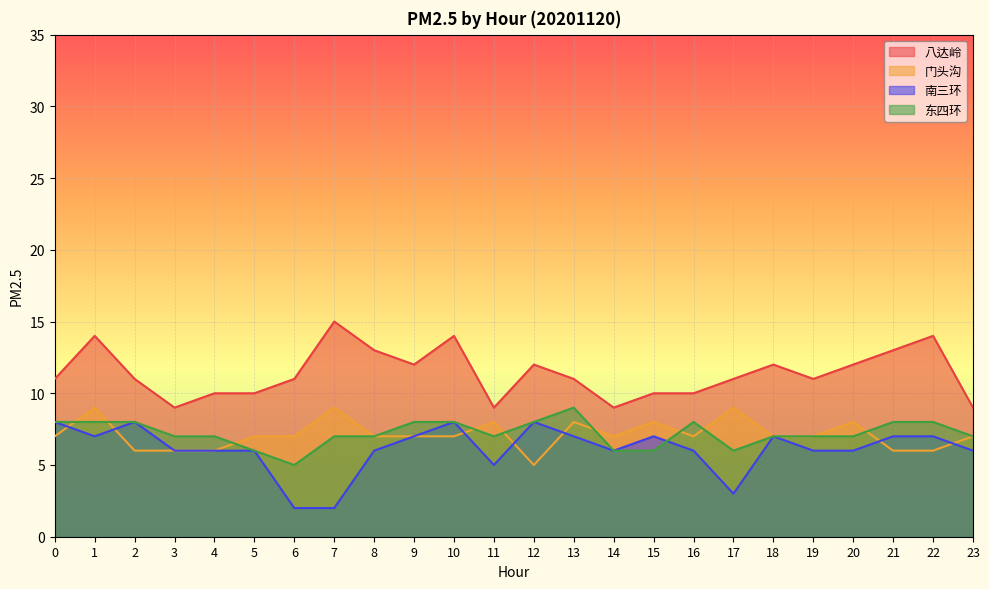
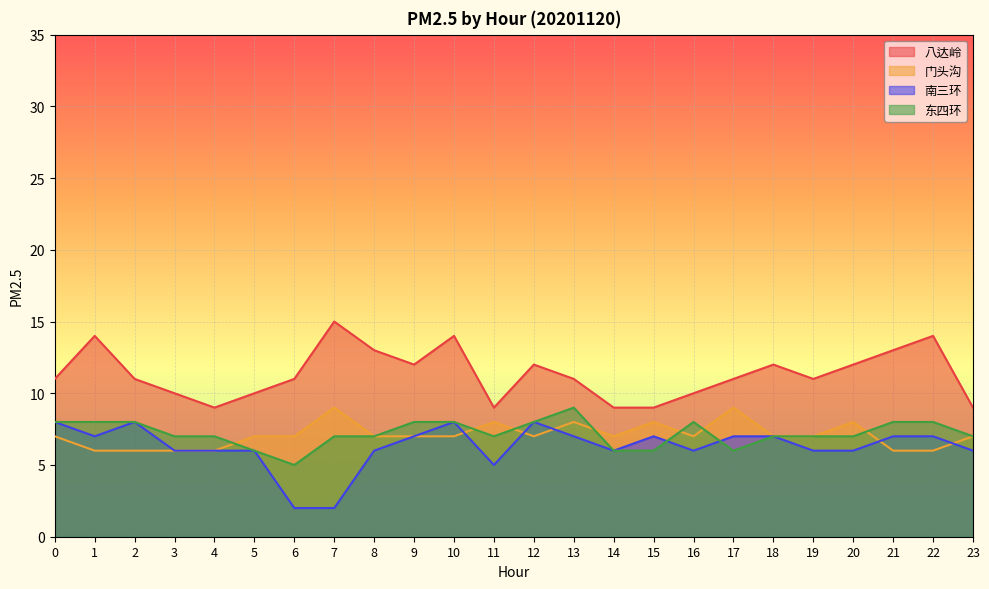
  {
    "八达岭": {
      "0": 11,
      "1": 14,
      "2": 11,
-     "3": 9,
-     "4": 10,
+     "3": 10,
+     "4": 9,
      "5": 10,
      "6": 11,
      "7": 15,
      "8": 13,
      "9": 12,
      "10": 14,
      "11": 9,
      "12": 12,
      "13": 11,
      "14": 9,
-     "15": 10,
+     "15": 9,
      "16": 10,
      "17": 11,
      "18": 12,
      "19": 11,
      "20": 12,
      "21": 13,
      "22": 14,
      "23": 9
    },
    "门头沟": {
      "0": 7,
-     "1": 9,
+     "1": 6,
      "2": 6,
      "5": 7,
      "6": 7,
      "7": 9,
      "10": 7,
      "11": 8,
-     "12": 5,
+     "12": 7,
      "13": 8,
      "14": 7,
      "15": 8,
      "16": 7,
      "17": 9,
      "20": 8,
      "21": 6,
      "22": 6
    },
    "南三环": {
      "1": 7,
      "6": 2,
      "7": 2,
      "8": 6,
      "11": 5,
      "13": 7,
      "15": 7,
      "16": 6,
-     "17": 3,
+     "17": 7,
      "19": 6,
      "20": 6,
      "21": 7,
      "22": 7,
      "23": 6
    },
    "东四环": {
      "1": 8,
      "3": 7,
      "4": 7,
      "6": 5,
      "7": 7,
      "9": 8,
      "11": 7,
      "13": 9,
      "15": 6,
      "16": 8,
      "17": 6,
      "20": 7,
      "21": 8,
      "22": 8
    }
  }
